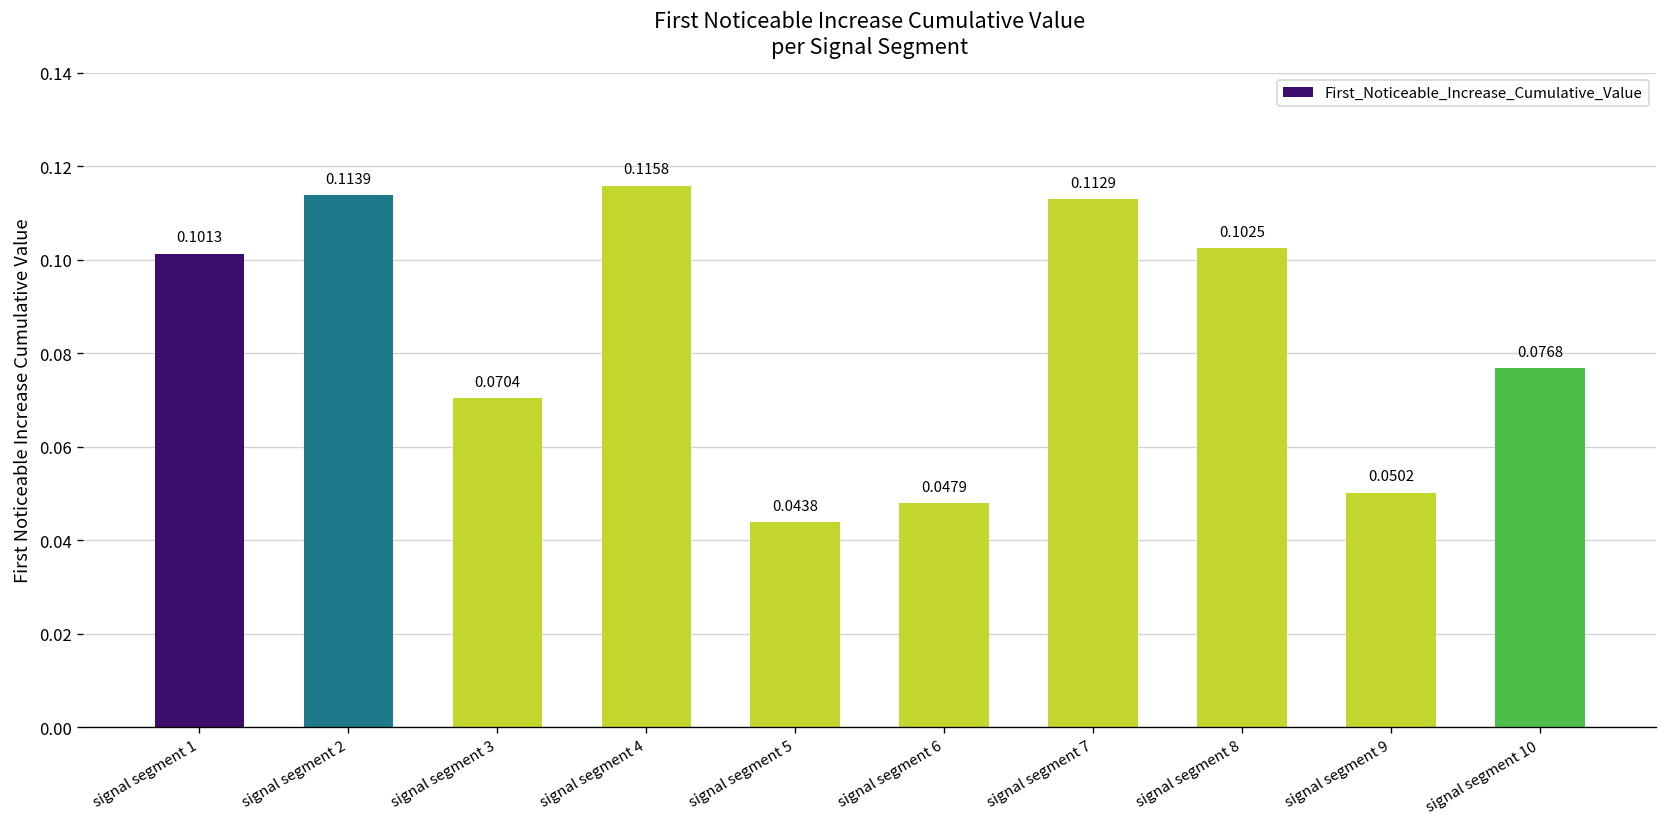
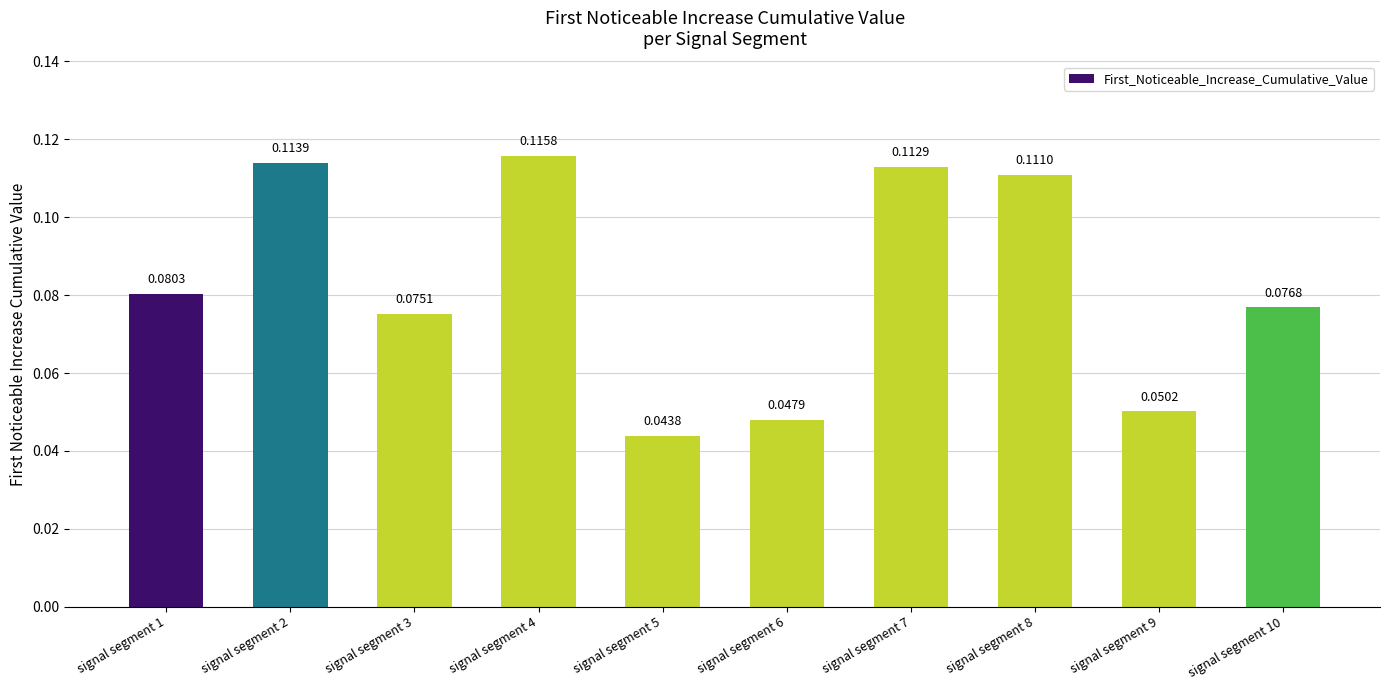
  {
-   "signal segment 1": 0.1013,
+   "signal segment 1": 0.0803,
    "signal segment 2": 0.1139,
-   "signal segment 3": 0.0704,
+   "signal segment 3": 0.0751,
    "signal segment 4": 0.1158,
    "signal segment 5": 0.0438,
    "signal segment 6": 0.0479,
    "signal segment 7": 0.1129,
-   "signal segment 8": 0.1025,
+   "signal segment 8": 0.1110,
    "signal segment 9": 0.0502,
    "signal segment 10": 0.0768
  }
